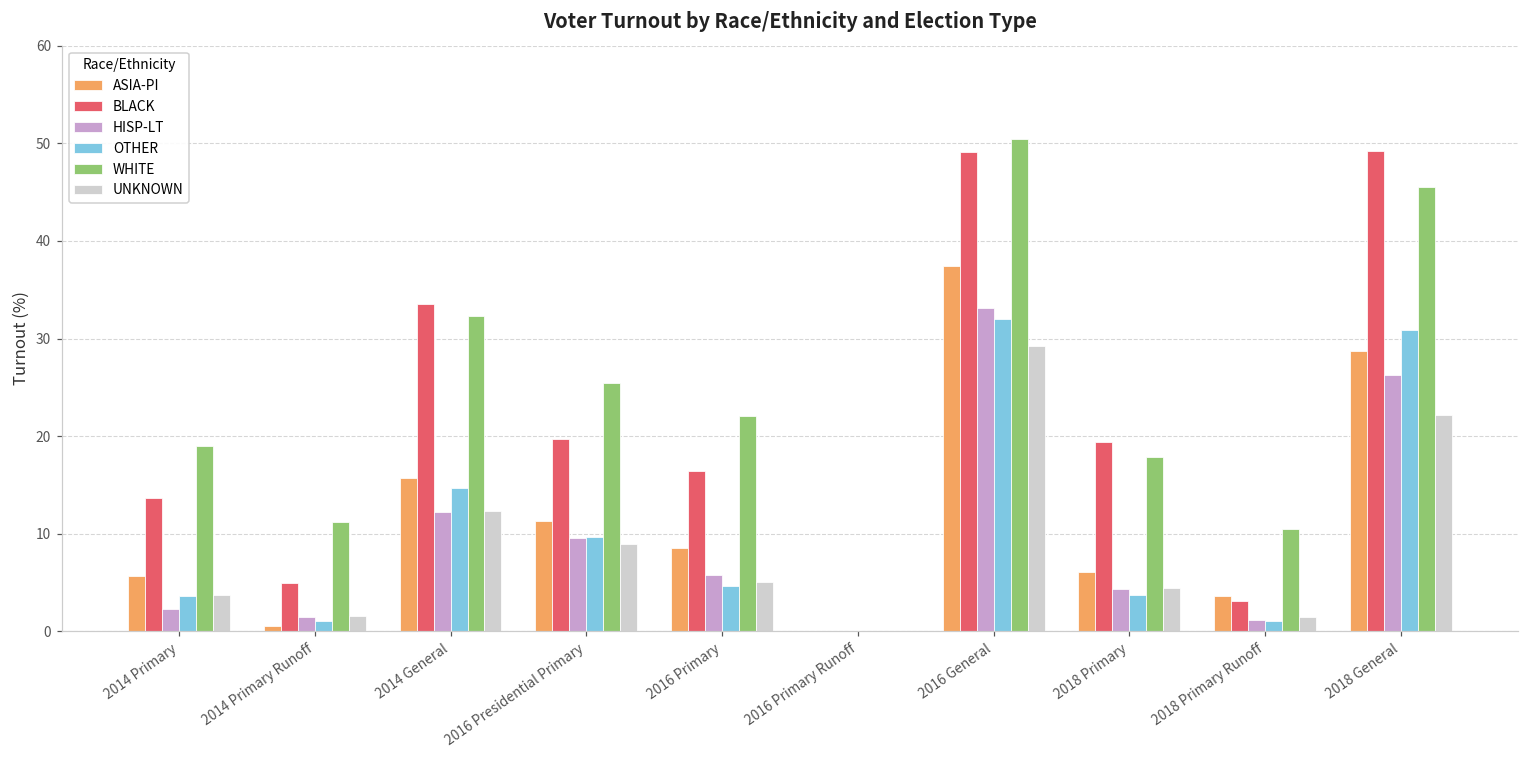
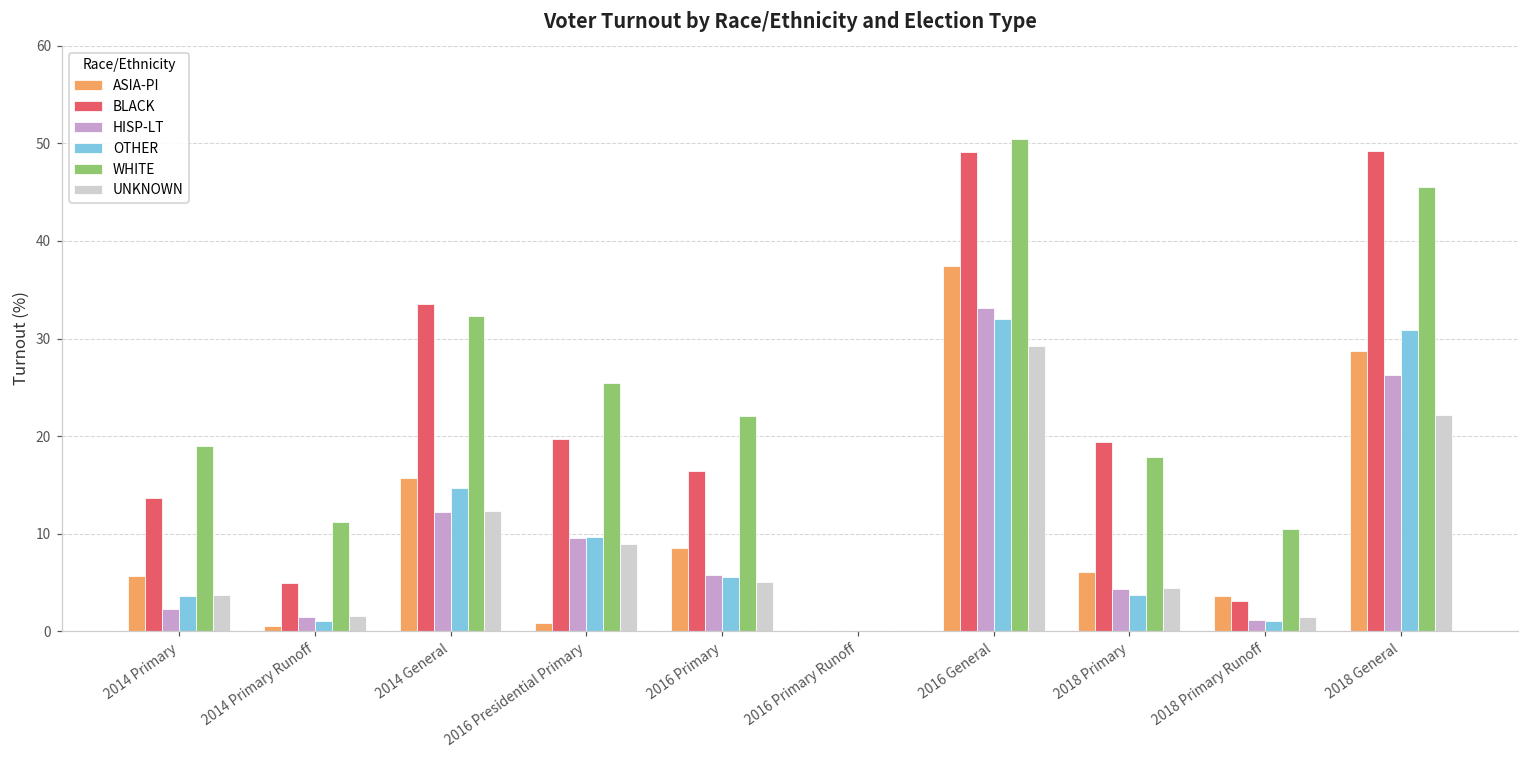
  {
    "ASIA-PI": {
      "2014 Primary": 6,
      "2014 Primary Runoff": 1,
      "2014 General": 16,
-     "2016 Presidential Primary": 11,
+     "2016 Presidential Primary": 1,
      "2016 Primary": 9,
      "2016 Primary Runoff": 0,
      "2016 General": 37,
      "2018 Primary": 6,
      "2018 Primary Runoff": 4,
      "2018 General": 29
    },
    "BLACK": {
      "2014 Primary": 14,
      "2014 Primary Runoff": 5,
      "2014 General": 34,
      "2016 Presidential Primary": 20,
      "2016 Primary": 16,
      "2016 Primary Runoff": 0,
      "2016 General": 49,
      "2018 Primary": 19,
      "2018 Primary Runoff": 3,
      "2018 General": 49
    },
    "OTHER": {
      "2014 Primary": 4,
      "2014 Primary Runoff": 1,
      "2014 General": 15,
      "2016 Presidential Primary": 10,
-     "2016 Primary": 5,
+     "2016 Primary": 6,
      "2016 Primary Runoff": 0,
      "2016 General": 32,
      "2018 Primary": 4,
      "2018 Primary Runoff": 1,
      "2018 General": 31
    },
    "WHITE": {
      "2014 Primary": 19,
      "2014 Primary Runoff": 11,
      "2014 General": 32,
      "2016 Presidential Primary": 25,
      "2016 Primary": 22,
      "2016 Primary Runoff": 0,
      "2016 General": 50,
      "2018 Primary": 18,
      "2018 Primary Runoff": 11,
      "2018 General": 46
    }
  }
